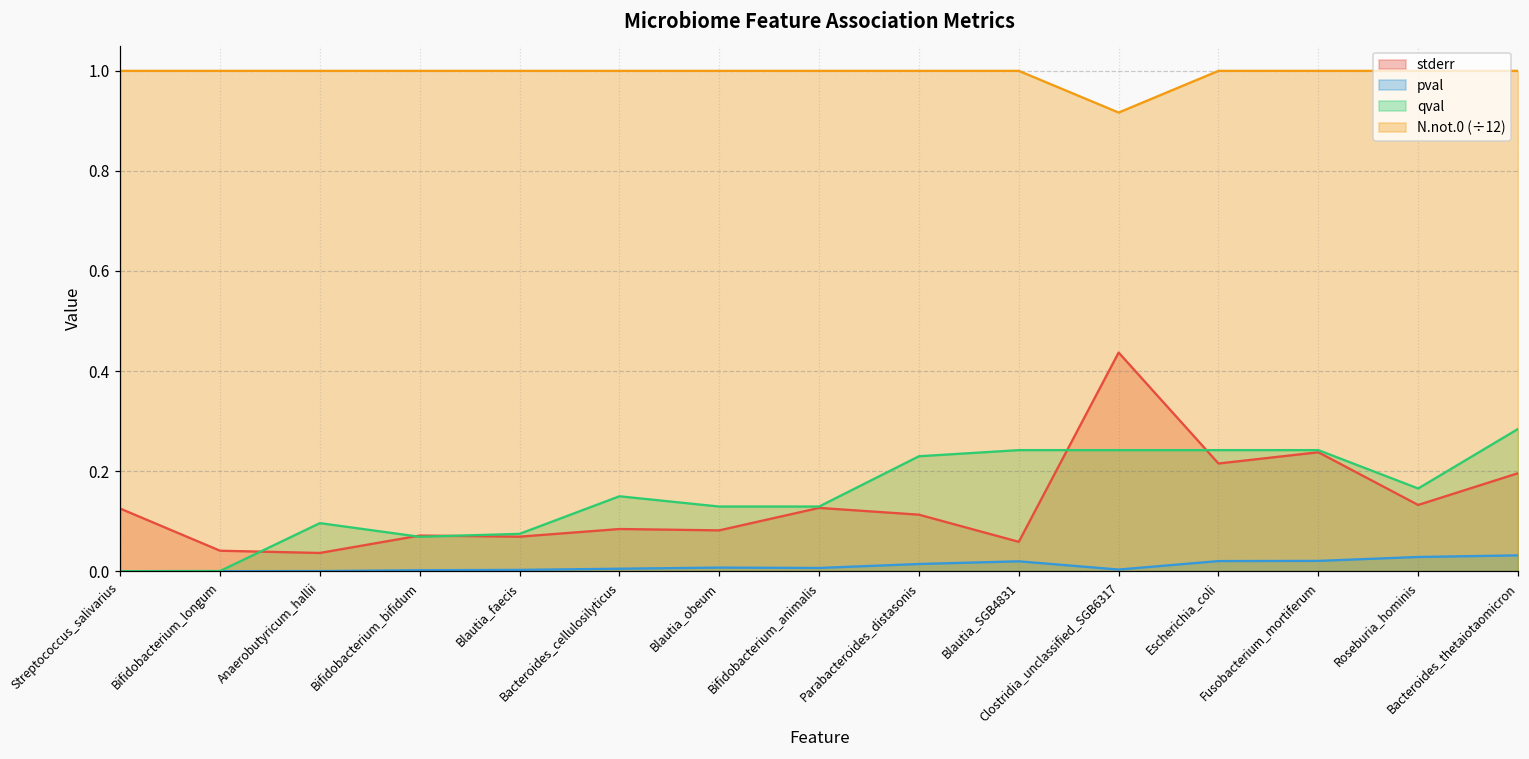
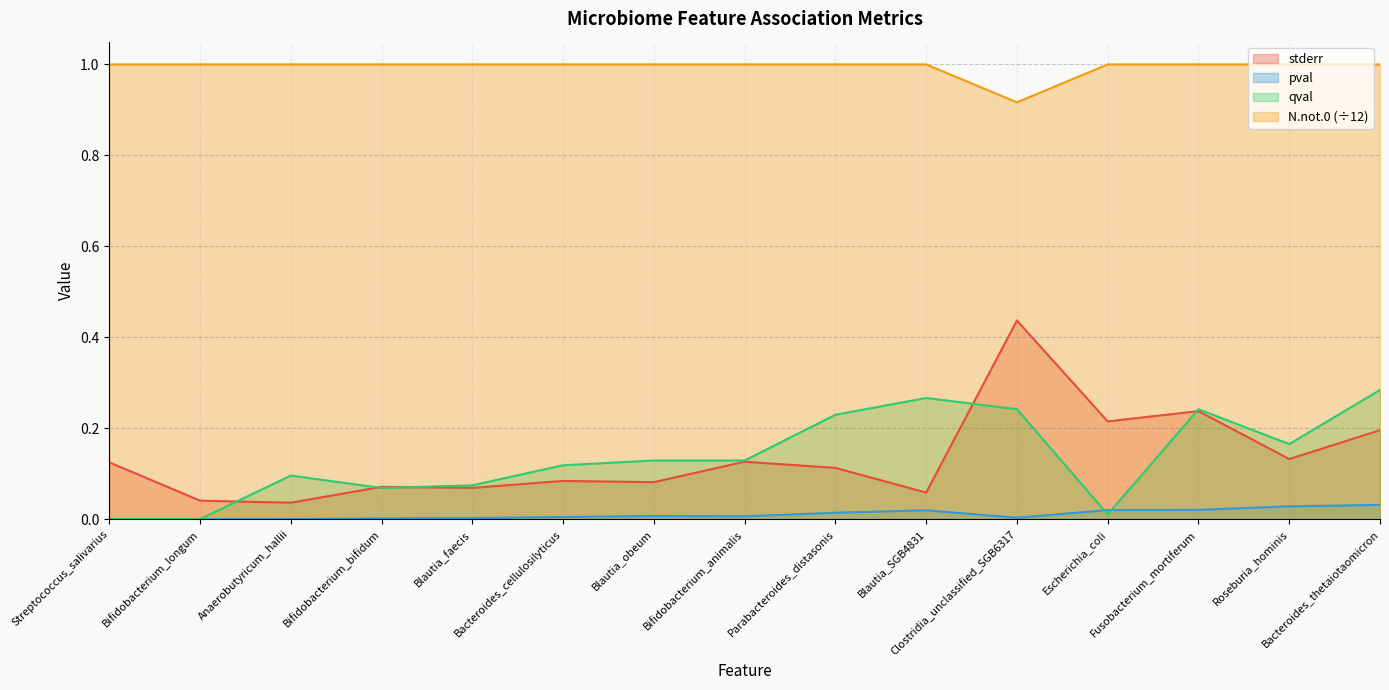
  {
    "pval": {
      "Anaerobutyricum_hallii": 0.00,
      "Bifidobacterium_bifidum": 0.00,
      "Blautia_faecis": 0.00,
      "Bacteroides_cellulosilyticus": 0.00,
      "Blautia_obeum": 0.01,
      "Bifidobacterium_animalis": 0.01,
      "Parabacteroides_distasonis": 0.01,
      "Blautia_SGB4831": 0.02,
      "Clostridia_unclassified_SGB6317": 0.00,
      "Escherichia_coli": 0.02,
      "Fusobacterium_mortiferum": 0.02,
      "Roseburia_hominis": 0.03,
      "Bacteroides_thetaiotaomicron": 0.03
    },
    "qval": {
      "Anaerobutyricum_hallii": 0.10,
      "Blautia_faecis": 0.07,
-     "Bacteroides_cellulosilyticus": 0.15,
+     "Bacteroides_cellulosilyticus": 0.12,
      "Blautia_obeum": 0.13,
      "Parabacteroides_distasonis": 0.23,
-     "Blautia_SGB4831": 0.24,
+     "Blautia_SGB4831": 0.27,
      "Clostridia_unclassified_SGB6317": 0.24,
-     "Escherichia_coli": 0.24,
+     "Escherichia_coli": 0.01,
      "Roseburia_hominis": 0.17,
      "Bacteroides_thetaiotaomicron": 0.28
    }
  }
